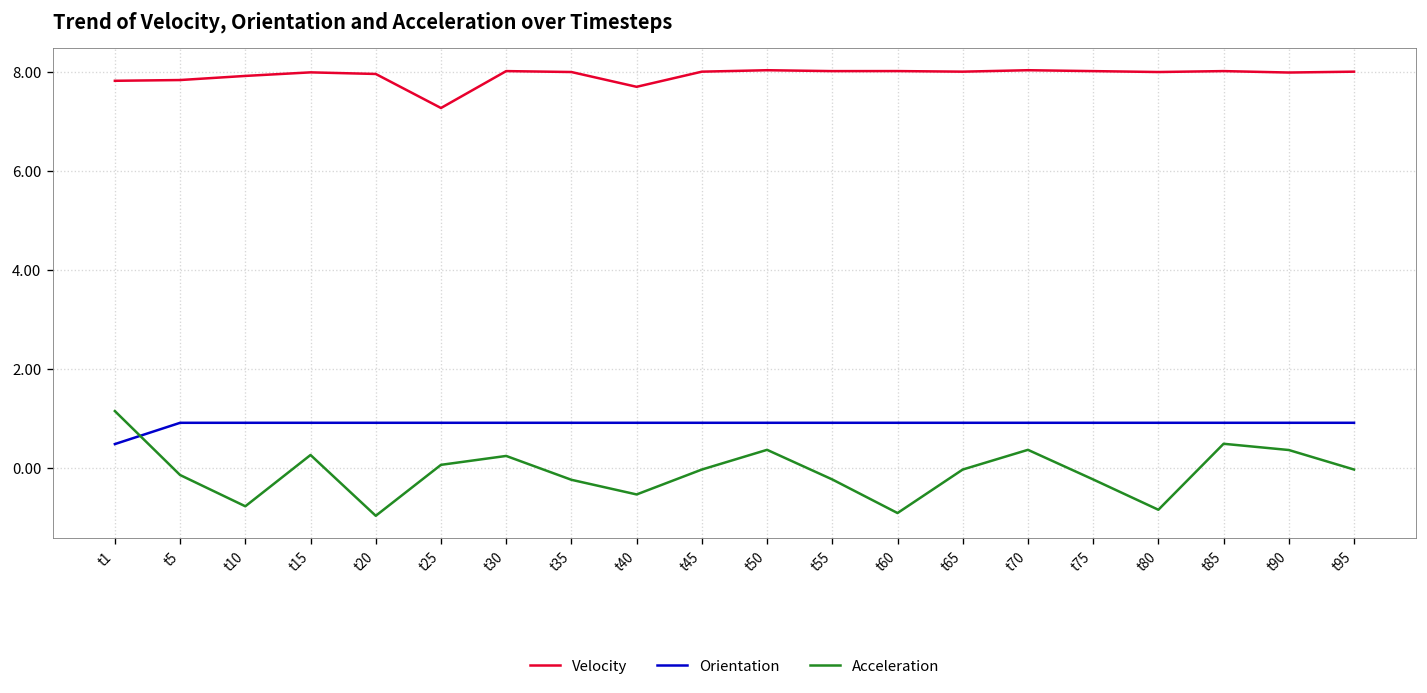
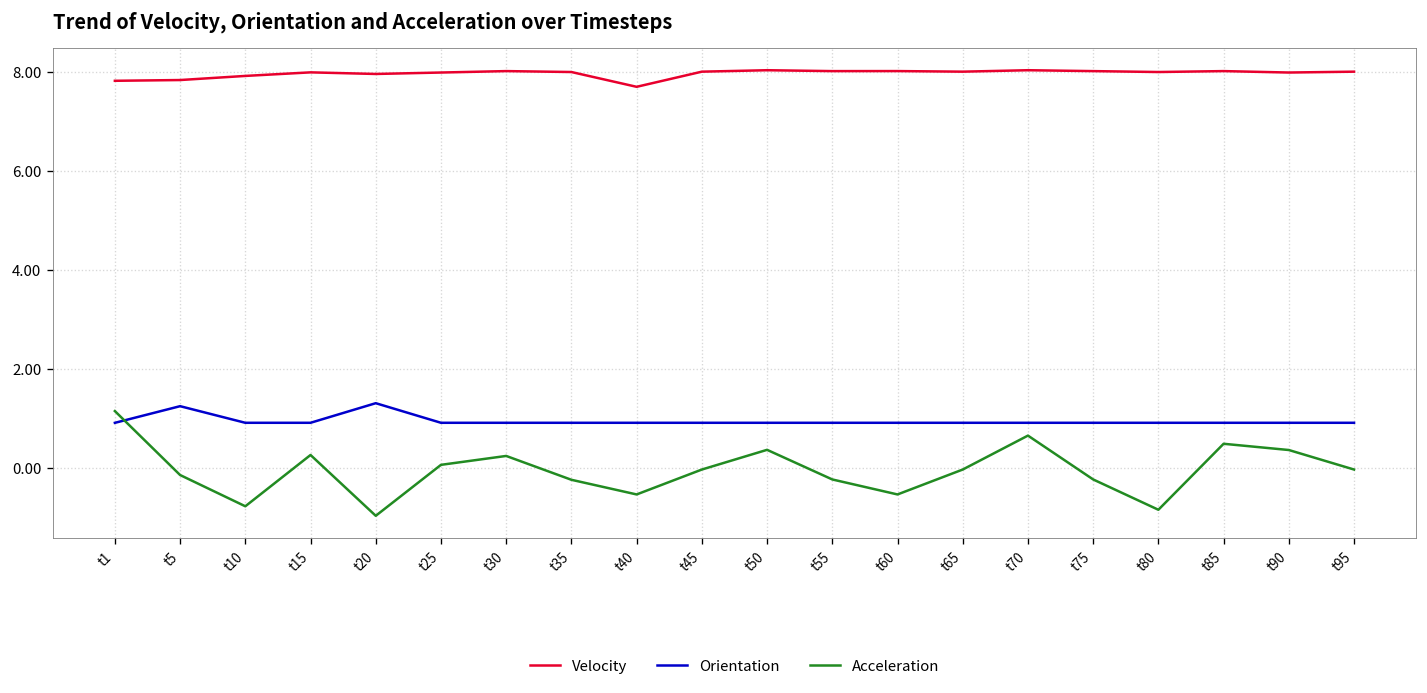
  {
    "Velocity": {
      "t1": 7.8,
      "t5": 7.8,
      "t10": 7.9,
      "t15": 8.0,
      "t20": 8.0,
-     "t25": 7.3,
+     "t25": 8.0,
      "t30": 8.0,
      "t35": 8.0,
      "t40": 7.7,
      "t45": 8.0,
      "t50": 8.0,
      "t55": 8.0,
      "t60": 8.0,
      "t65": 8.0,
      "t70": 8.0,
      "t75": 8.0,
      "t80": 8.0,
      "t85": 8.0,
      "t90": 8.0,
      "t95": 8.0
    },
    "Orientation": {
-     "t1": 0.5,
-     "t5": 0.9,
+     "t1": 0.9,
+     "t5": 1.2,
      "t10": 0.9,
      "t15": 0.9,
-     "t20": 0.9,
+     "t20": 1.3,
      "t25": 0.9,
      "t30": 0.9,
      "t35": 0.9,
      "t40": 0.9,
      "t45": 0.9,
      "t50": 0.9,
      "t55": 0.9,
      "t60": 0.9,
      "t65": 0.9,
      "t70": 0.9,
      "t75": 0.9,
      "t80": 0.9,
      "t85": 0.9,
      "t90": 0.9,
      "t95": 0.9
    },
    "Acceleration": {
      "t1": 1.1,
      "t5": -0.1,
      "t10": -0.8,
      "t15": 0.3,
      "t20": -1.0,
      "t25": 0.1,
      "t30": 0.2,
      "t35": -0.2,
      "t40": -0.5,
      "t45": 0.0,
      "t50": 0.4,
      "t55": -0.2,
-     "t60": -0.9,
+     "t60": -0.5,
      "t65": 0.0,
-     "t70": 0.4,
+     "t70": 0.7,
      "t75": -0.2,
      "t80": -0.8,
      "t85": 0.5,
      "t90": 0.4,
      "t95": 0.0
    }
  }
